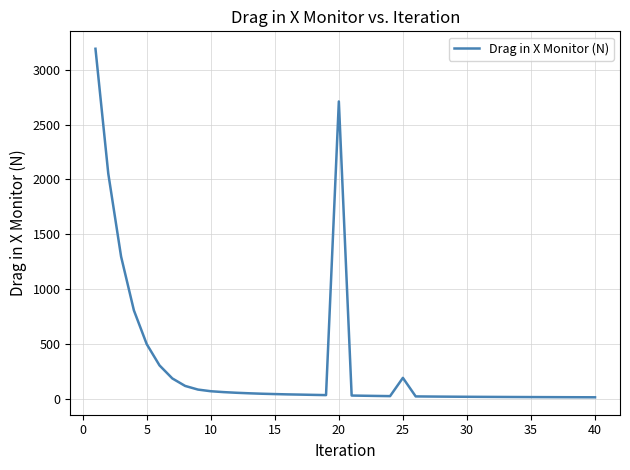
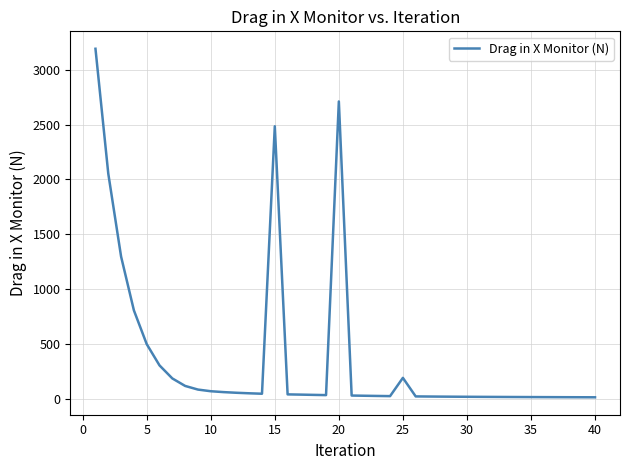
  {
    "5": 500,
    "10": 70,
-   "15": 40,
+   "15": 2490,
    "20": 2710,
    "25": 190,
    "30": 20,
    "35": 20,
    "40": 10
  }
